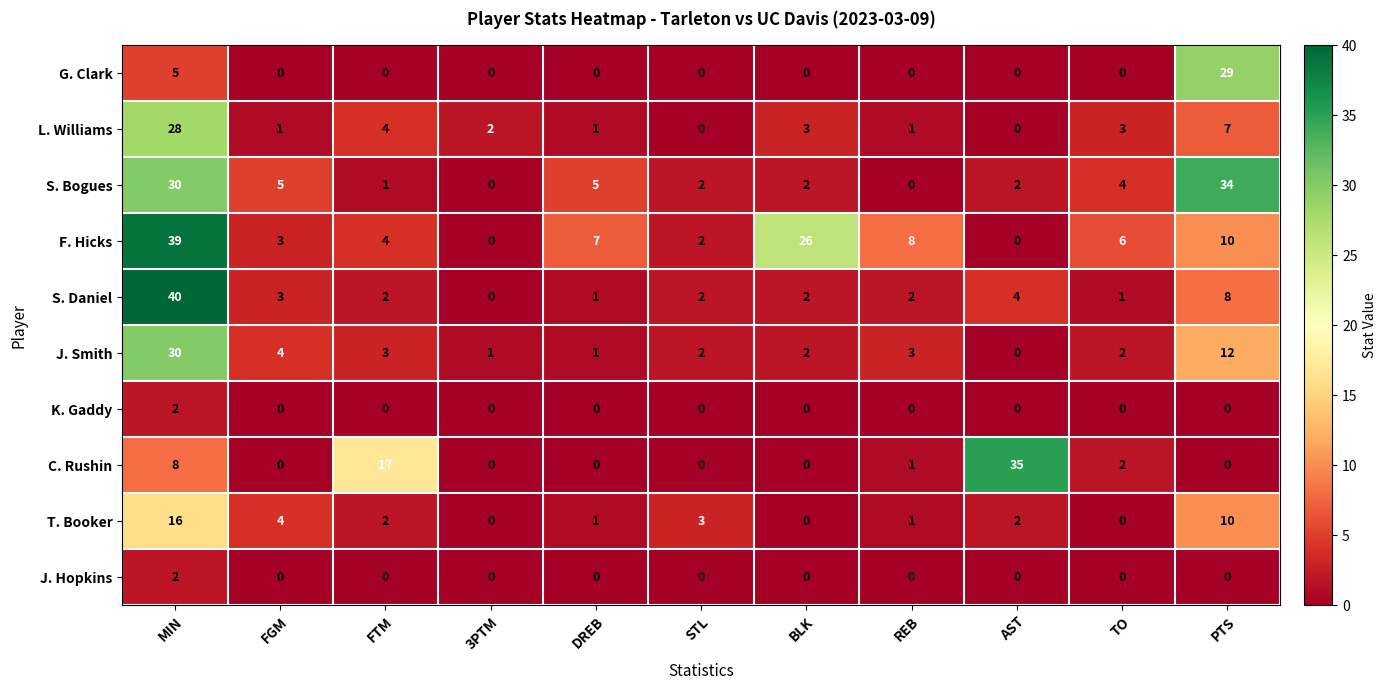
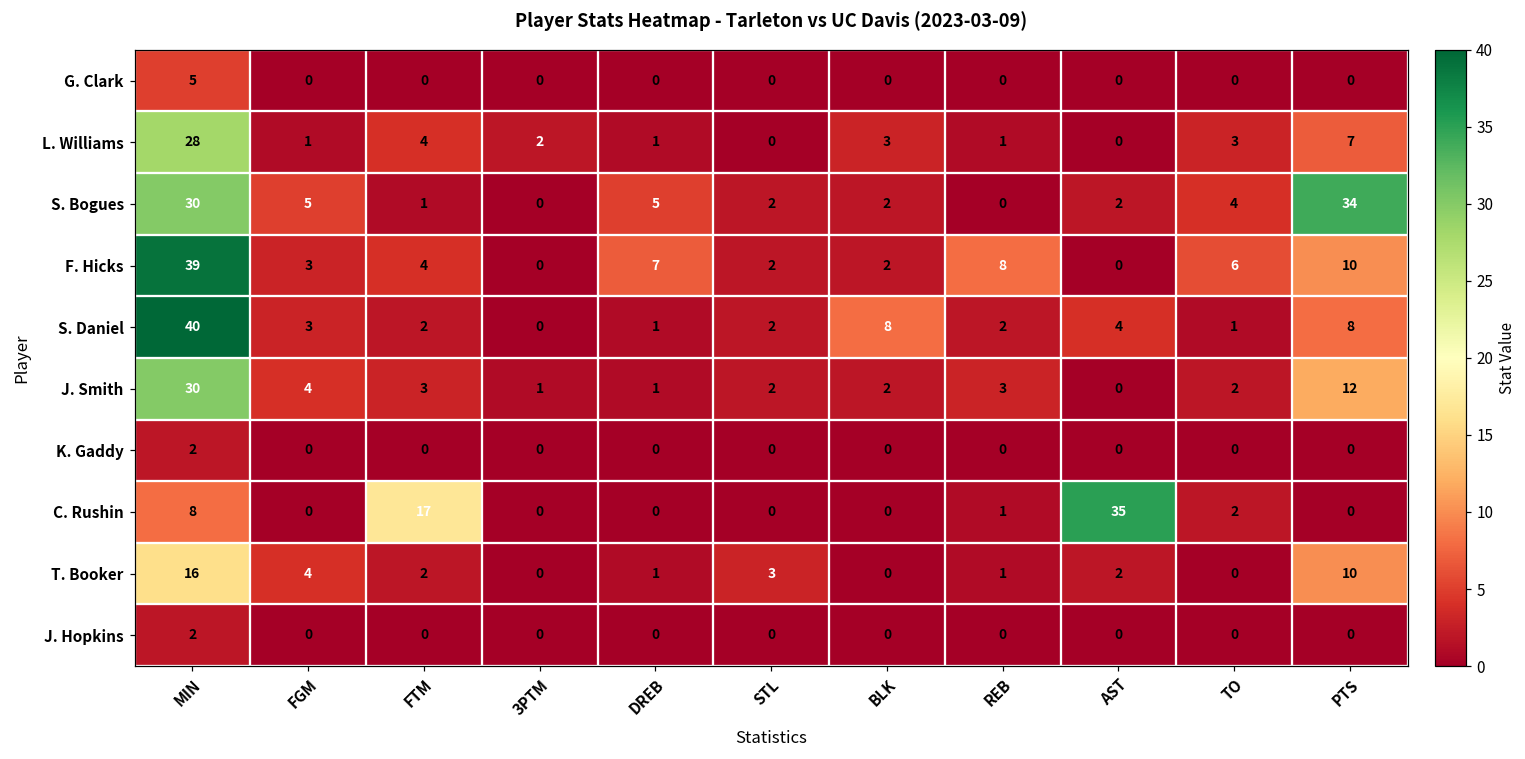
  {
    "G. Clark": {
      "MIN": 5,
      "FGM": 0,
      "FTM": 0,
      "3PTM": 0,
      "DREB": 0,
      "STL": 0,
      "BLK": 0,
      "REB": 0,
      "AST": 0,
      "TO": 0,
-     "PTS": 29
+     "PTS": 0
    },
    "L. Williams": {
      "MIN": 28,
      "FGM": 1,
      "FTM": 4,
      "3PTM": 2,
      "DREB": 1,
      "STL": 0,
      "BLK": 3,
      "REB": 1,
      "AST": 0,
      "TO": 3,
      "PTS": 7
    },
    "S. Bogues": {
      "MIN": 30,
      "FGM": 5,
      "FTM": 1,
      "3PTM": 0,
      "DREB": 5,
      "STL": 2,
      "BLK": 2,
      "REB": 0,
      "AST": 2,
      "TO": 4,
      "PTS": 34
    },
    "F. Hicks": {
      "MIN": 39,
      "FGM": 3,
      "FTM": 4,
      "3PTM": 0,
      "DREB": 7,
      "STL": 2,
-     "BLK": 26,
+     "BLK": 2,
      "REB": 8,
      "AST": 0,
      "TO": 6,
      "PTS": 10
    },
    "S. Daniel": {
      "MIN": 40,
      "FGM": 3,
      "FTM": 2,
      "3PTM": 0,
      "DREB": 1,
      "STL": 2,
-     "BLK": 2,
+     "BLK": 8,
      "REB": 2,
      "AST": 4,
      "TO": 1,
      "PTS": 8
    },
    "J. Smith": {
      "MIN": 30,
      "FGM": 4,
      "FTM": 3,
      "3PTM": 1,
      "DREB": 1,
      "STL": 2,
      "BLK": 2,
      "REB": 3,
      "AST": 0,
      "TO": 2,
      "PTS": 12
    },
    "K. Gaddy": {
      "MIN": 2,
      "FGM": 0,
      "FTM": 0,
      "3PTM": 0,
      "DREB": 0,
      "STL": 0,
      "BLK": 0,
      "REB": 0,
      "AST": 0,
      "TO": 0,
      "PTS": 0
    },
    "C. Rushin": {
      "MIN": 8,
      "FGM": 0,
      "FTM": 17,
      "3PTM": 0,
      "DREB": 0,
      "STL": 0,
      "BLK": 0,
      "REB": 1,
      "AST": 35,
      "TO": 2,
      "PTS": 0
    },
    "T. Booker": {
      "MIN": 16,
      "FGM": 4,
      "FTM": 2,
      "3PTM": 0,
      "DREB": 1,
      "STL": 3,
      "BLK": 0,
      "REB": 1,
      "AST": 2,
      "TO": 0,
      "PTS": 10
    },
    "J. Hopkins": {
      "MIN": 2,
      "FGM": 0,
      "FTM": 0,
      "3PTM": 0,
      "DREB": 0,
      "STL": 0,
      "BLK": 0,
      "REB": 0,
      "AST": 0,
      "TO": 0,
      "PTS": 0
    }
  }
